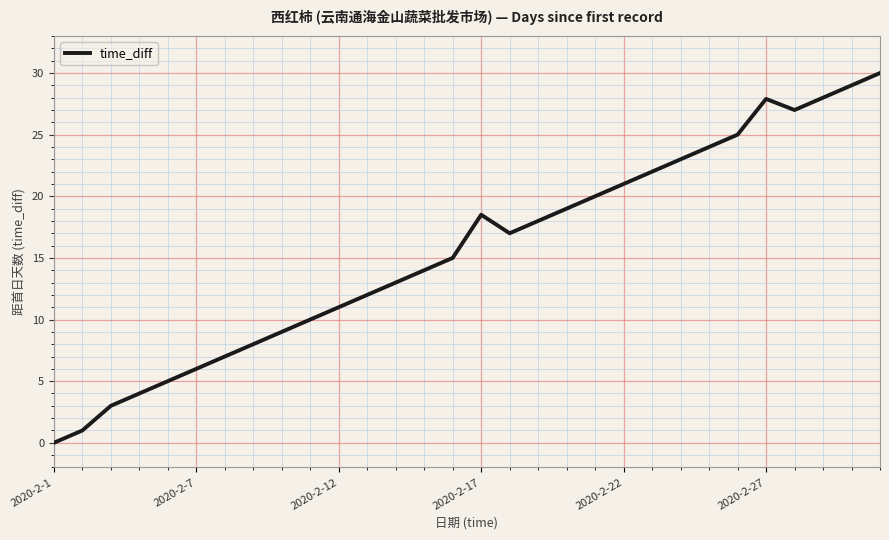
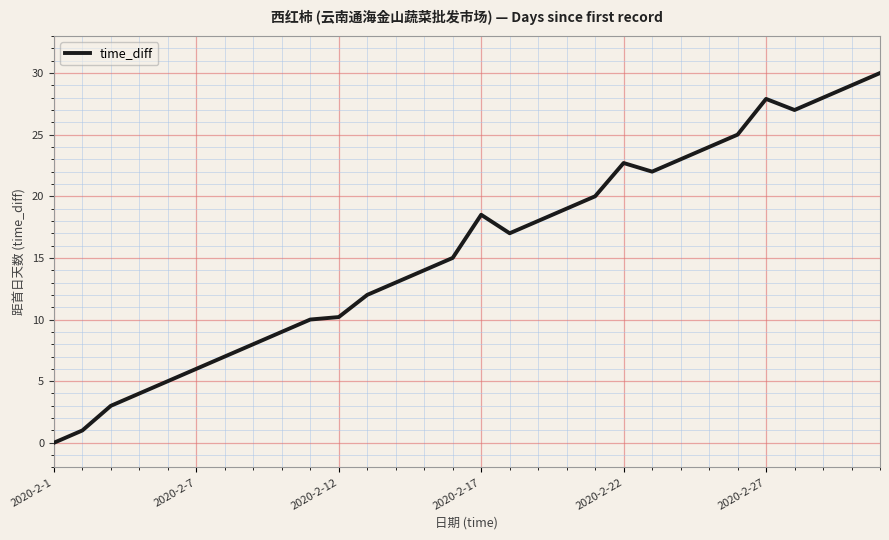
  {
    "2020-2-1": 0.0,
    "2020-2-7": 6.0,
-   "2020-2-12": 11.0,
+   "2020-2-12": 10.2,
    "2020-2-17": 18.5,
-   "2020-2-22": 21.0,
+   "2020-2-22": 22.7,
    "2020-2-27": 27.9
  }
